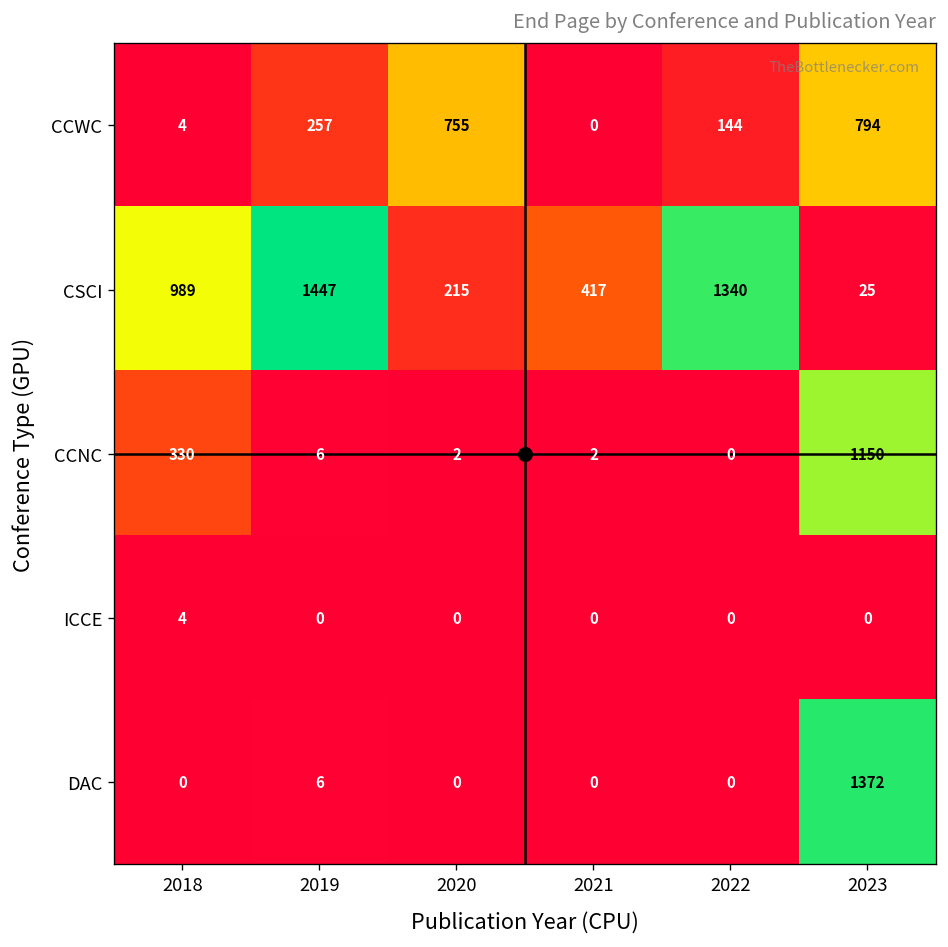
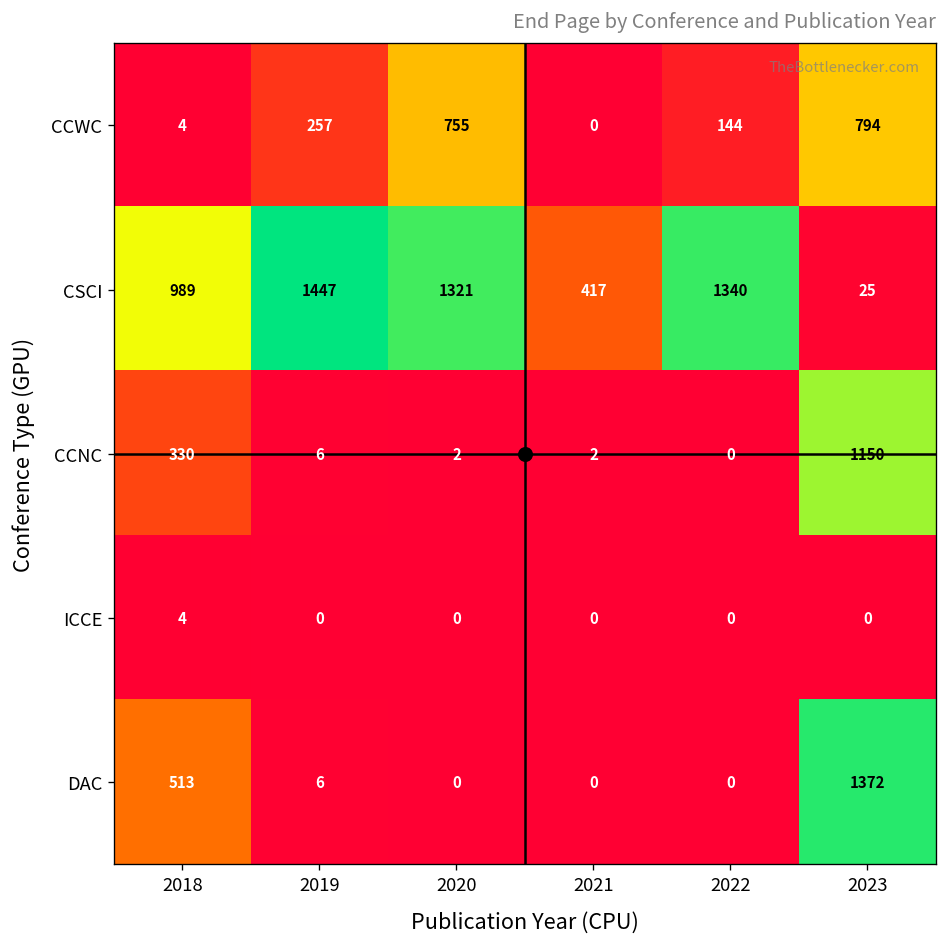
  {
    "CCWC": {
      "2018": 4,
      "2019": 257,
      "2020": 755,
      "2021": 0,
      "2022": 144
    },
    "CSCI": {
      "2018": 989,
      "2019": 1447,
-     "2020": 215,
+     "2020": 1321,
      "2021": 417,
      "2022": 1340,
      "2023": 25
    },
    "CCNC": {
      "2018": 330,
      "2019": 6,
      "2020": 2,
      "2021": 2,
      "2022": 0,
      "2023": 1150
    },
    "ICCE": {
      "2018": 4,
      "2019": 0,
      "2020": 0,
      "2021": 0,
      "2022": 0,
      "2023": 0
    },
    "DAC": {
-     "2018": 0,
+     "2018": 513,
      "2019": 6,
      "2020": 0,
      "2021": 0,
      "2022": 0,
      "2023": 1372
    }
  }
